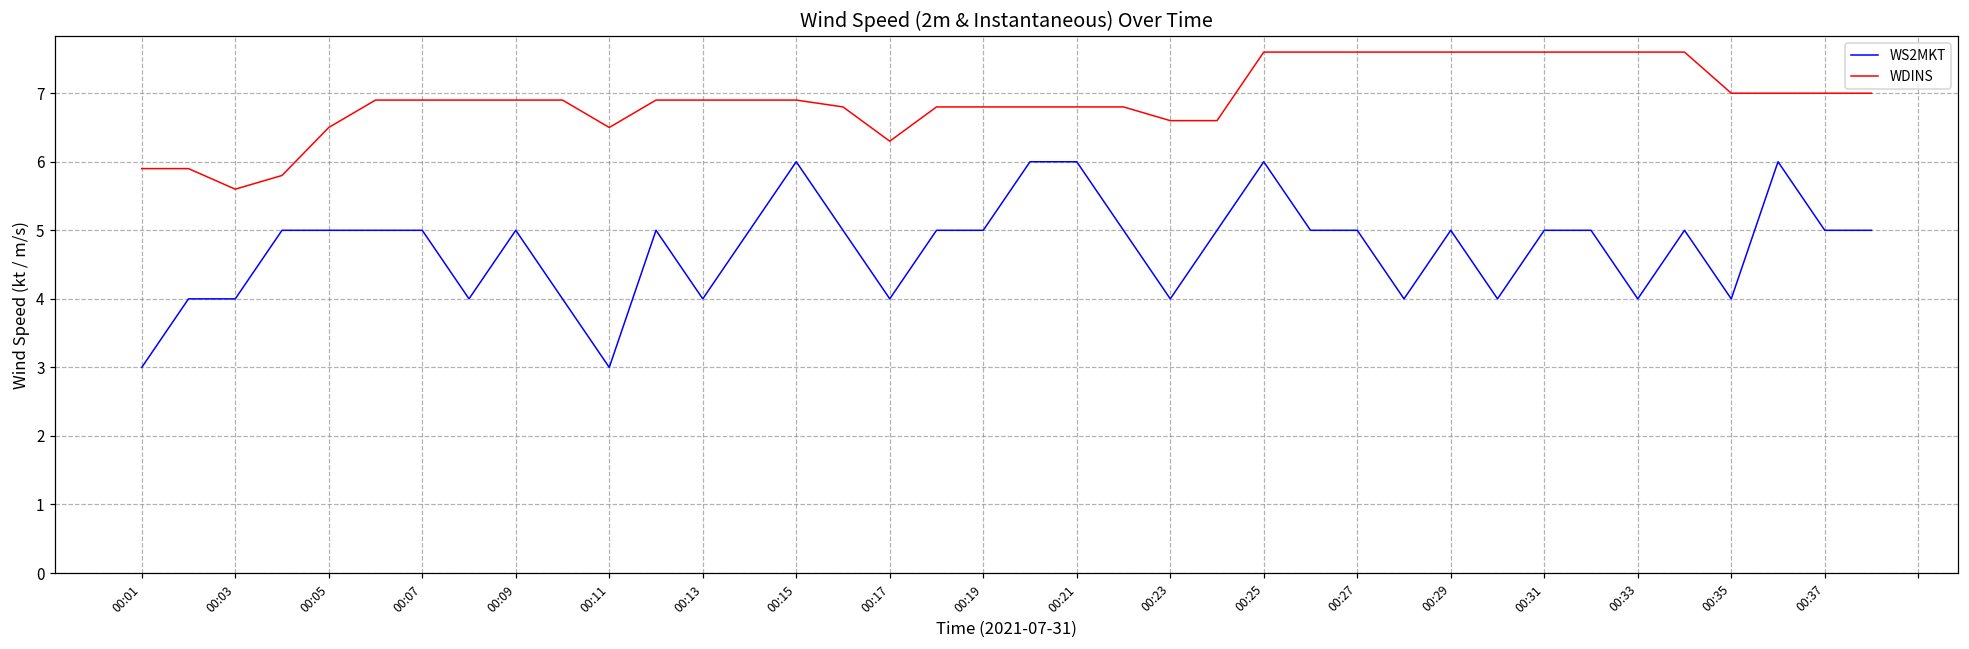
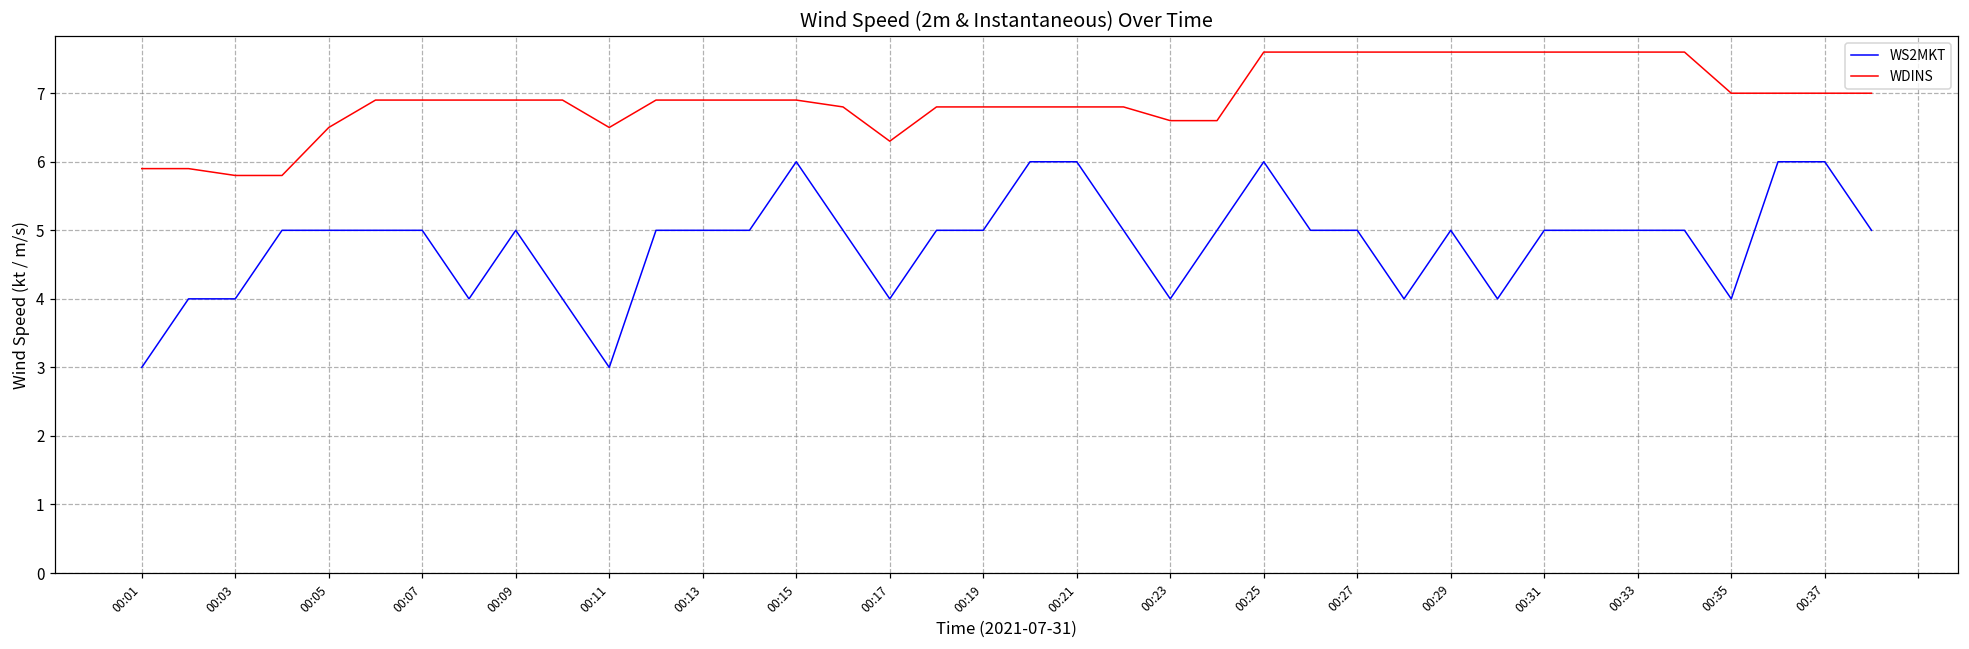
  {
    "WS2MKT": {
      "00:01": 3,
      "00:03": 4,
      "00:05": 5,
      "00:07": 5,
      "00:09": 5,
      "00:11": 3,
-     "00:13": 4,
+     "00:13": 5,
      "00:15": 6,
      "00:17": 4,
      "00:19": 5,
      "00:21": 6,
      "00:23": 4,
      "00:25": 6,
      "00:27": 5,
      "00:29": 5,
      "00:31": 5,
-     "00:33": 4,
+     "00:33": 5,
      "00:35": 4,
-     "00:37": 5
+     "00:37": 6
    },
    "WDINS": {
      "00:01": 5.9,
-     "00:03": 5.6,
+     "00:03": 5.8,
      "00:05": 6.5,
      "00:07": 6.9,
      "00:09": 6.9,
      "00:11": 6.5,
      "00:13": 6.9,
      "00:15": 6.9,
      "00:17": 6.3,
      "00:19": 6.8,
      "00:21": 6.8,
      "00:23": 6.6,
      "00:25": 7.6,
      "00:27": 7.6,
      "00:29": 7.6,
      "00:31": 7.6,
      "00:33": 7.6,
      "00:35": 7.0,
      "00:37": 7.0
    }
  }
